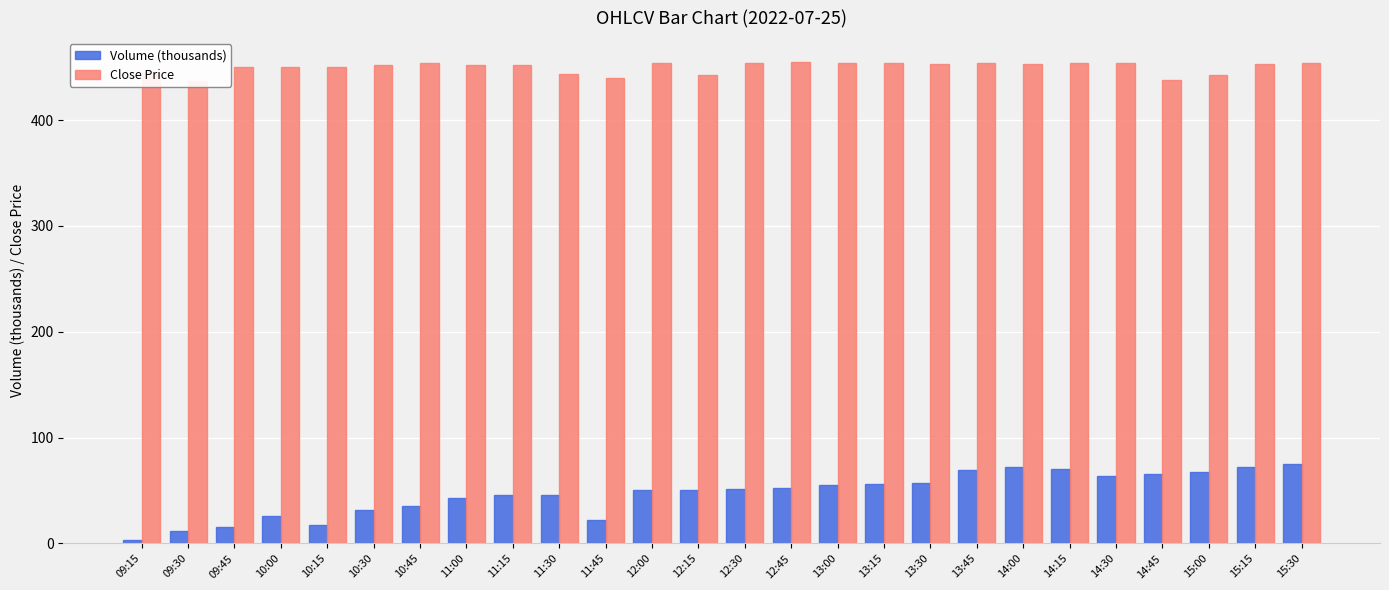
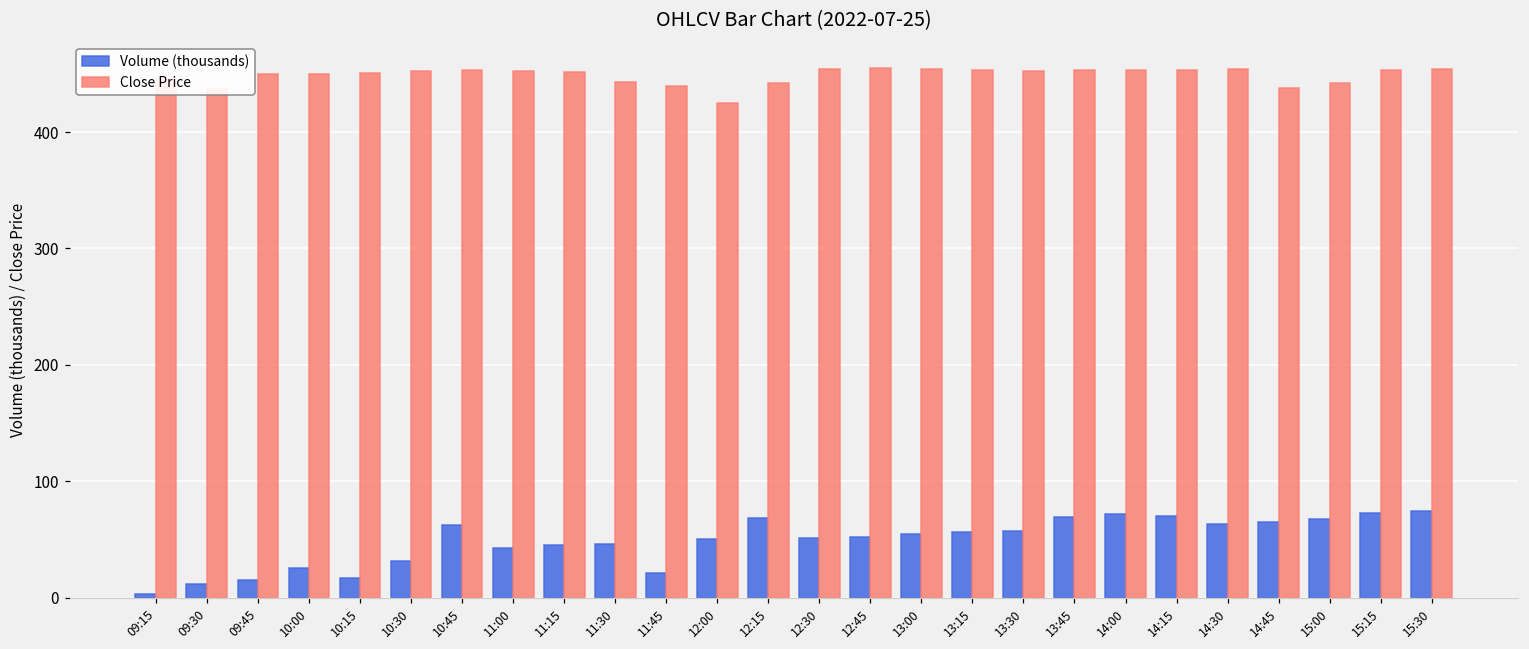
  {
    "Volume (thousands)": {
      "09:15": 3,
      "09:30": 12,
      "09:45": 15,
      "10:00": 26,
      "10:15": 17,
      "10:30": 31,
-     "10:45": 35,
+     "10:45": 63,
      "11:00": 43,
      "11:15": 45,
      "11:30": 46,
      "11:45": 22,
      "12:00": 51,
-     "12:15": 51,
+     "12:15": 69,
      "12:30": 52,
      "12:45": 52,
      "13:00": 55,
      "13:15": 57,
      "13:30": 57,
      "13:45": 69,
      "14:00": 72,
      "14:15": 70,
      "14:30": 64,
      "14:45": 65,
      "15:00": 67,
      "15:15": 73,
      "15:30": 75
    },
    "Close Price": {
      "09:45": 450,
      "10:00": 450,
      "10:15": 450,
      "10:30": 452,
      "10:45": 454,
      "11:00": 452,
      "11:15": 452,
      "11:30": 443,
      "11:45": 440,
-     "12:00": 454,
+     "12:00": 425,
      "12:15": 442,
      "12:30": 454,
      "12:45": 455,
      "13:00": 454,
      "13:15": 454,
      "13:30": 453,
      "13:45": 454,
      "14:00": 453,
      "14:15": 454,
      "14:30": 454,
      "14:45": 438,
      "15:00": 442,
      "15:15": 453,
      "15:30": 454
    }
  }
